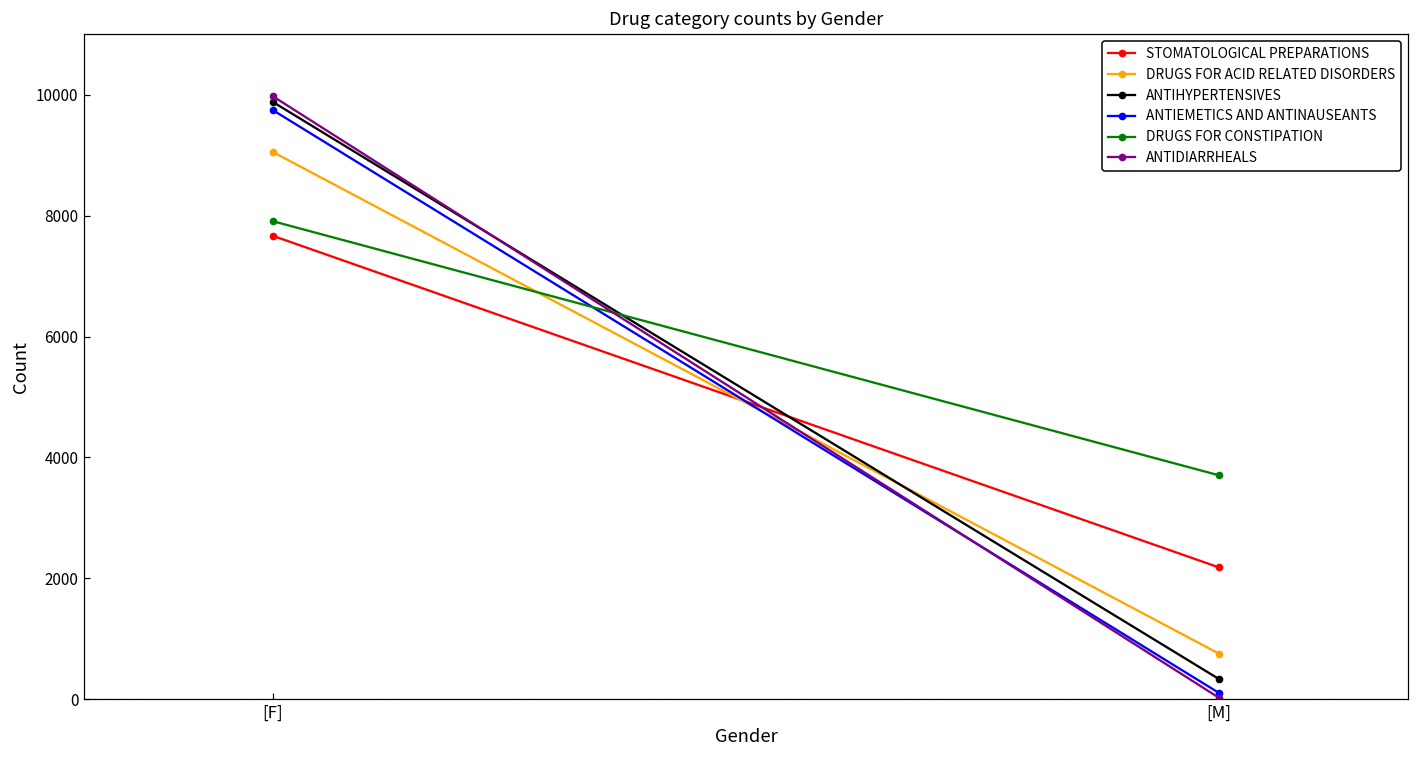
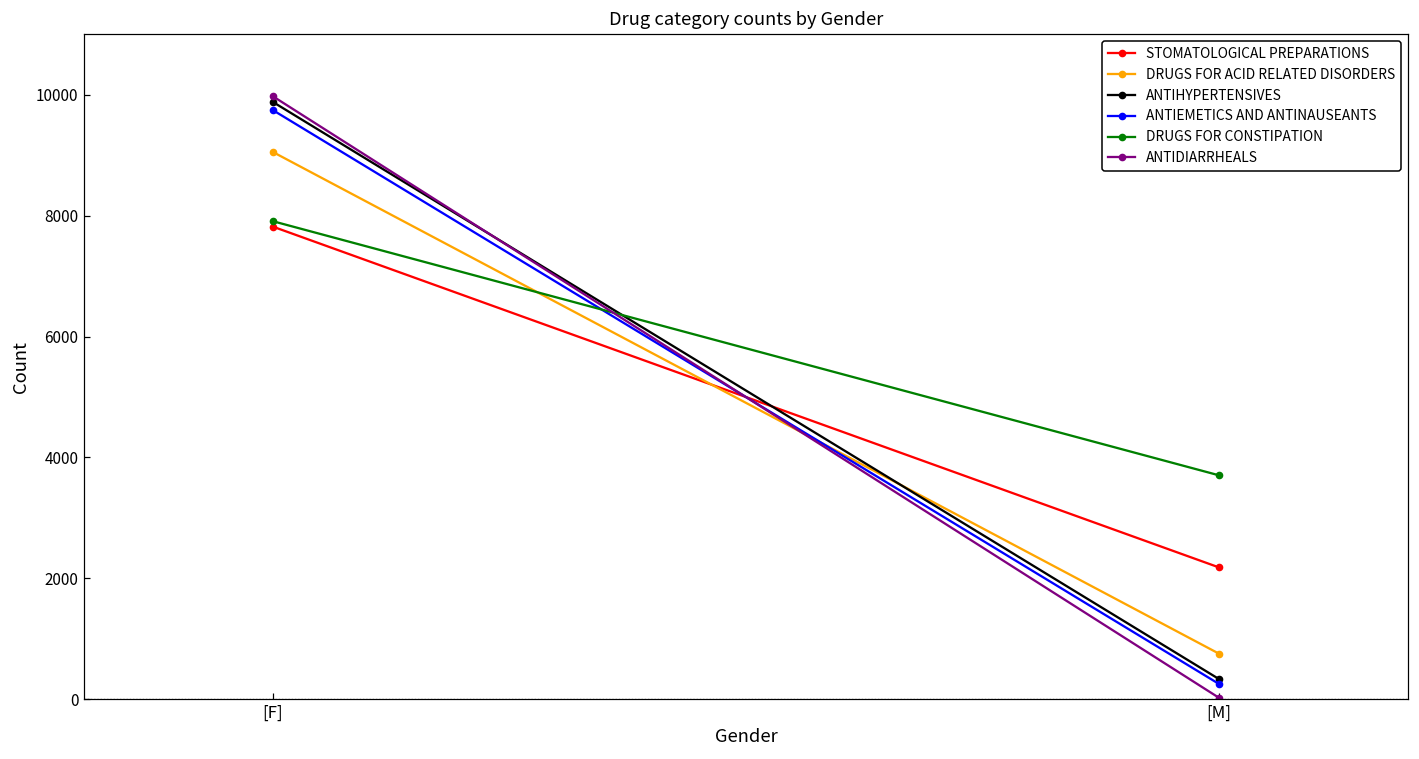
  {
    "STOMATOLOGICAL PREPARATIONS": {
-     "[F]": 7700,
+     "[F]": 7800,
      "[M]": 2200
    },
    "DRUGS FOR ACID RELATED DISORDERS": {
      "[F]": 9100,
      "[M]": 800
    },
    "ANTIHYPERTENSIVES": {
      "[F]": 9900,
      "[M]": 300
    },
    "ANTIEMETICS AND ANTINAUSEANTS": {
      "[F]": 9700,
-     "[M]": 100
+     "[M]": 300
    },
    "DRUGS FOR CONSTIPATION": {
      "[F]": 7900,
      "[M]": 3700
    },
    "ANTIDIARRHEALS": {
      "[F]": 10000,
      "[M]": 0
    }
  }
